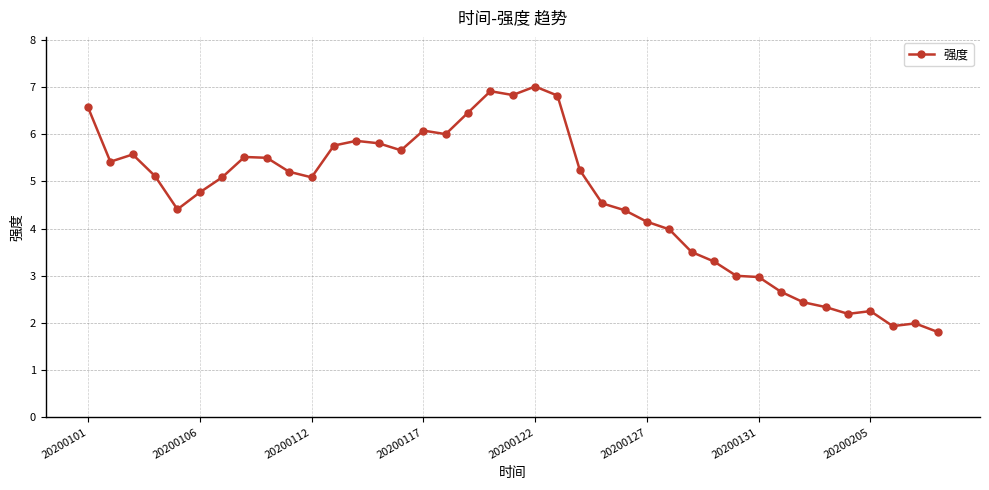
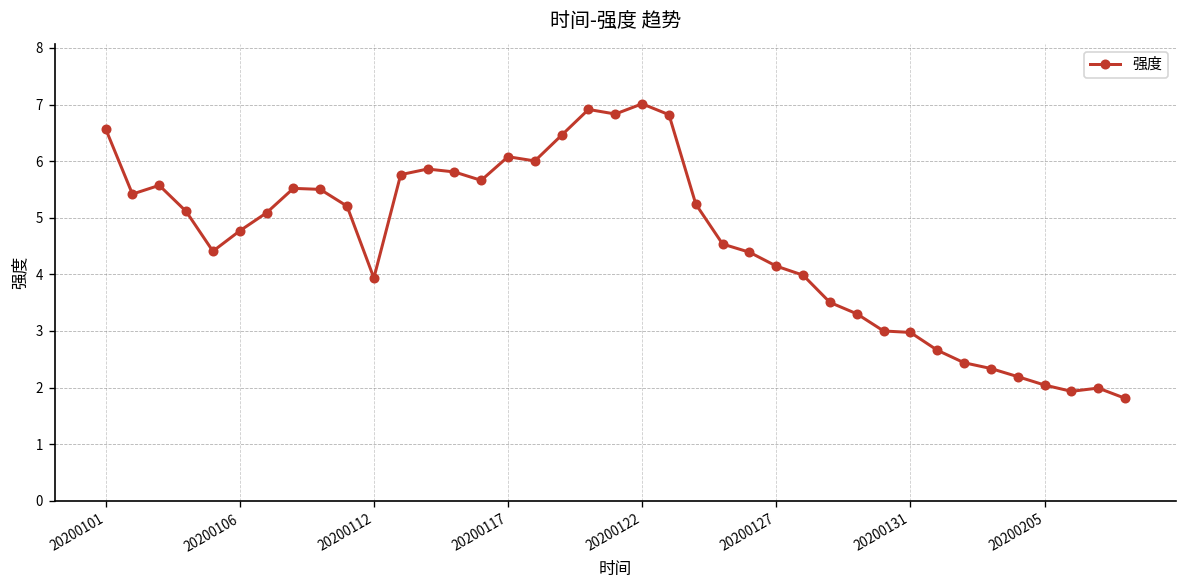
  {
    "20200101": 6.6,
    "20200106": 4.8,
-   "20200112": 5.1,
+   "20200112": 3.9,
    "20200122": 7.0,
    "20200127": 4.1,
-   "20200205": 2.3
+   "20200205": 2.0
  }
